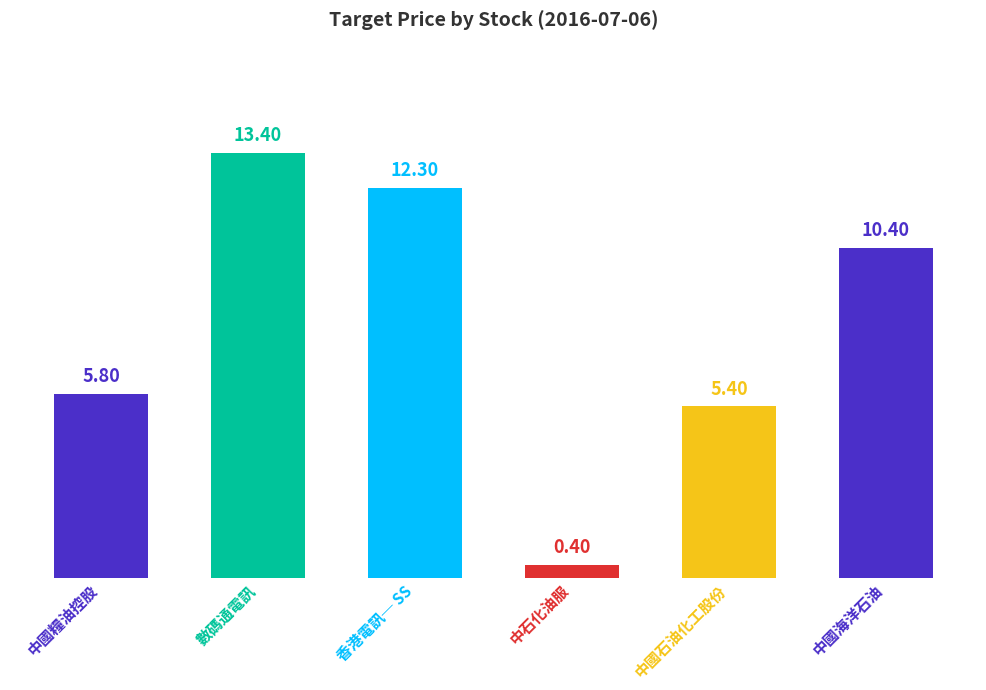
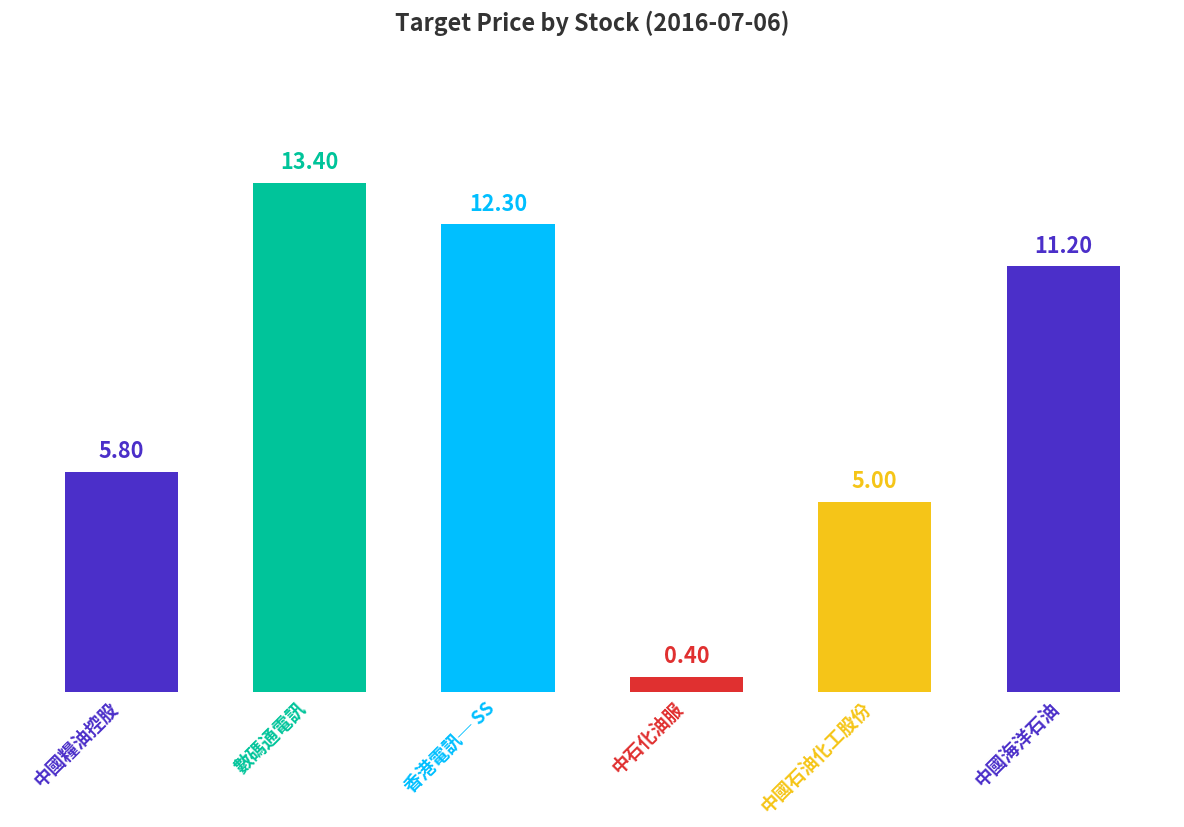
  {
    "中國糧油控股": 5.80,
    "數碼通電訊": 13.40,
    "香港電訊─ SS": 12.30,
    "中石化油服": 0.40,
-   "中國石油化工股份": 5.40,
-   "中國海洋石油": 10.40
+   "中國石油化工股份": 5.00,
+   "中國海洋石油": 11.20
  }
